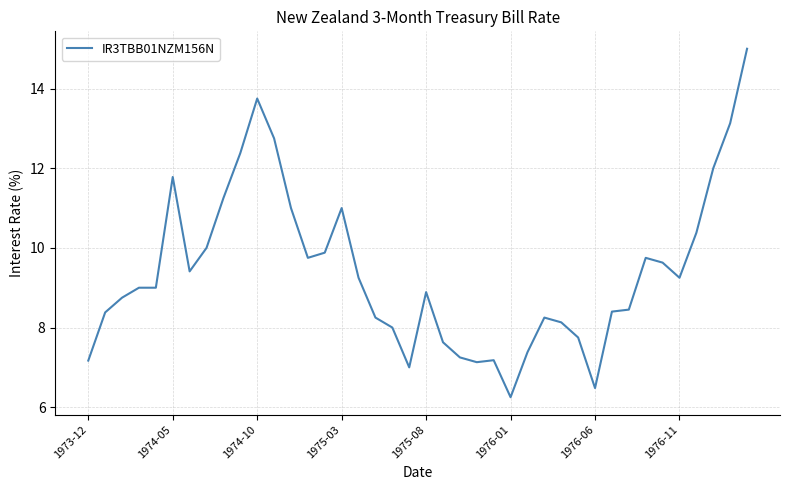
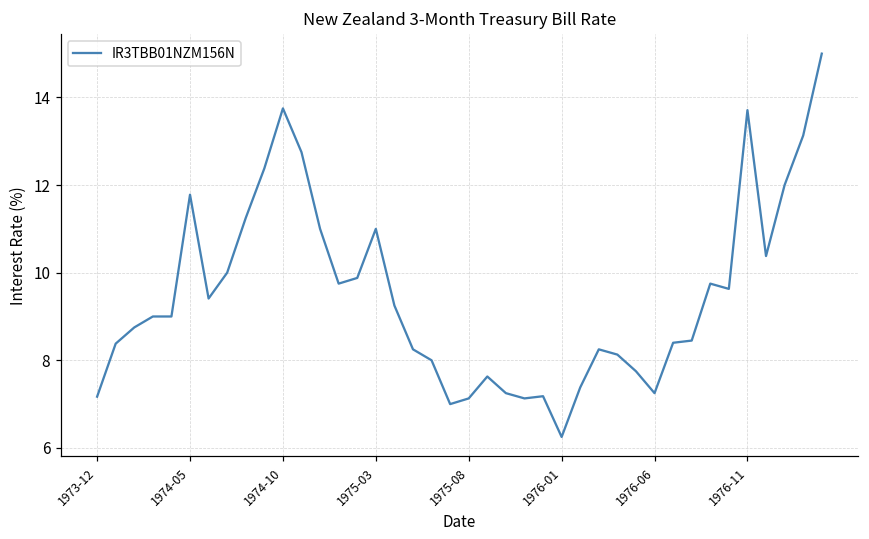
  {
    "1973-12": 7.2,
    "1974-05": 11.8,
    "1974-10": 13.8,
    "1975-03": 11.0,
-   "1975-08": 8.9,
+   "1975-08": 7.1,
    "1976-01": 6.3,
-   "1976-06": 6.5,
-   "1976-11": 9.3
+   "1976-06": 7.3,
+   "1976-11": 13.7
  }
